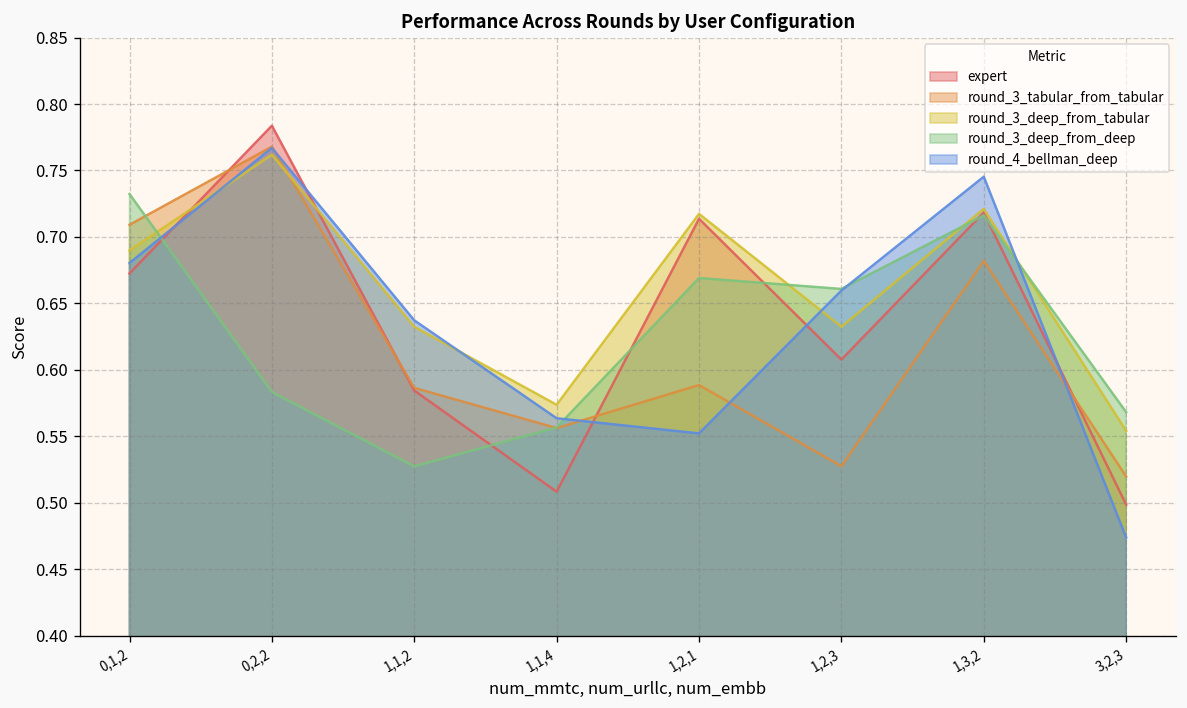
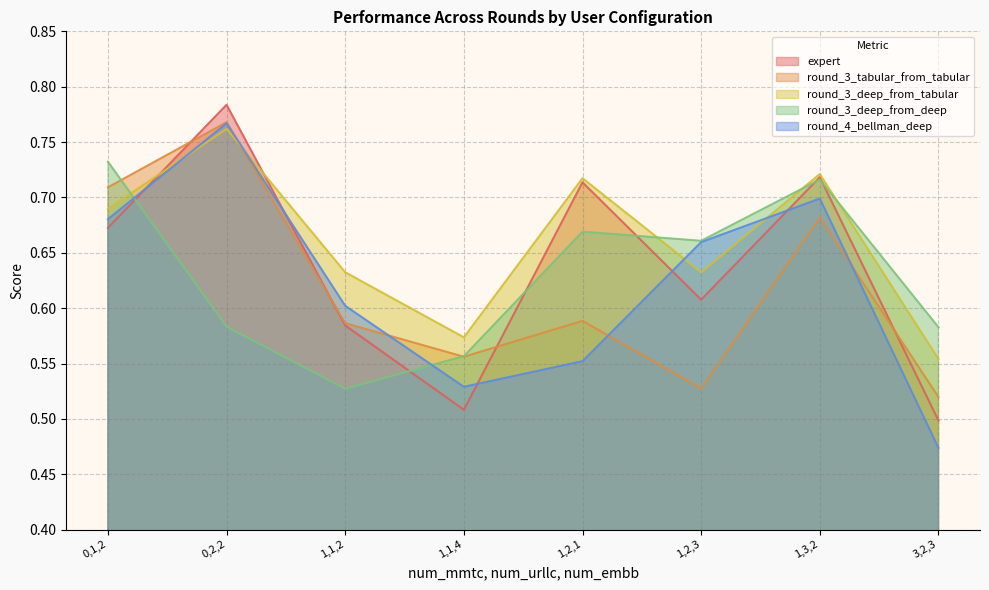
  {
    "round_3_deep_from_deep": {
      "0,1,2": 0.732,
      "0,2,2": 0.583,
      "1,1,2": 0.527,
      "1,2,1": 0.669,
-     "3,2,3": 0.568
+     "3,2,3": 0.583
    },
    "round_4_bellman_deep": {
      "0,1,2": 0.680,
-     "1,1,2": 0.637,
-     "1,1,4": 0.564,
+     "1,1,2": 0.602,
+     "1,1,4": 0.529,
      "1,2,1": 0.552,
-     "1,3,2": 0.745,
+     "1,3,2": 0.699,
      "3,2,3": 0.474
    }
  }
